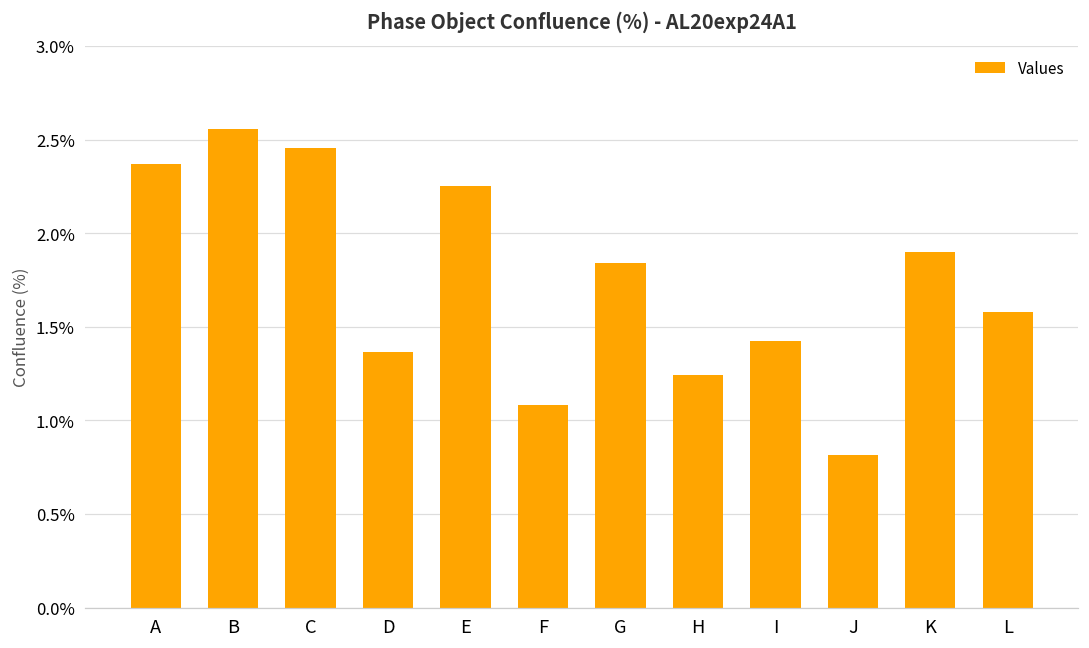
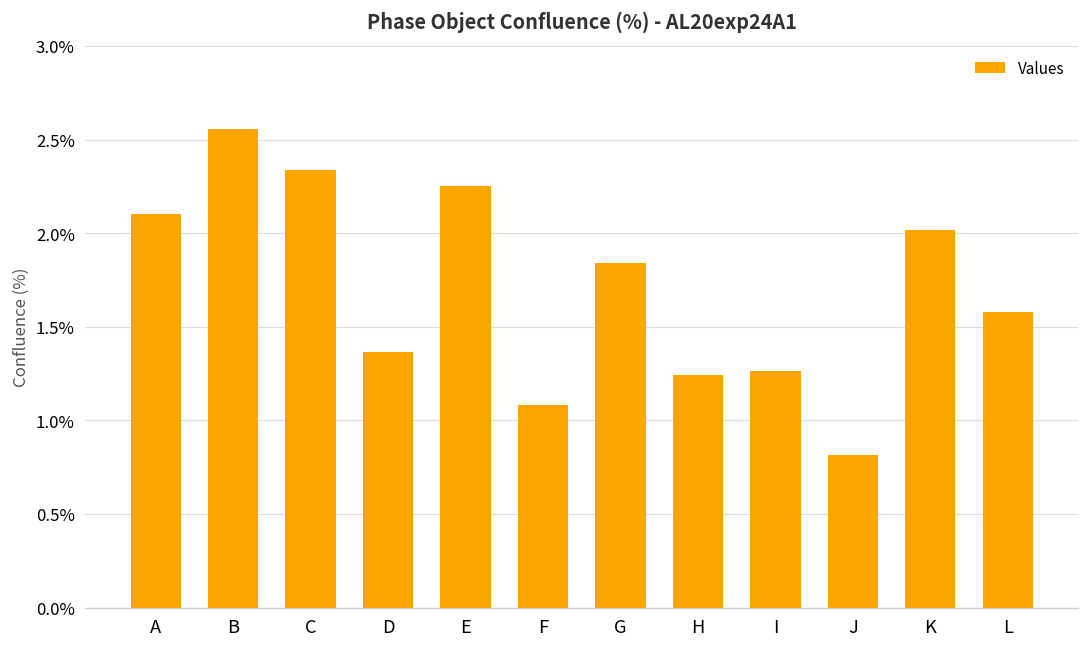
  {
-   "A": "2.37%",
+   "A": "2.10%",
    "B": "2.56%",
-   "C": "2.45%",
+   "C": "2.34%",
    "D": "1.37%",
    "E": "2.25%",
    "F": "1.08%",
    "G": "1.84%",
    "H": "1.24%",
-   "I": "1.43%",
+   "I": "1.26%",
    "J": "0.82%",
-   "K": "1.90%",
+   "K": "2.01%",
    "L": "1.58%"
  }
